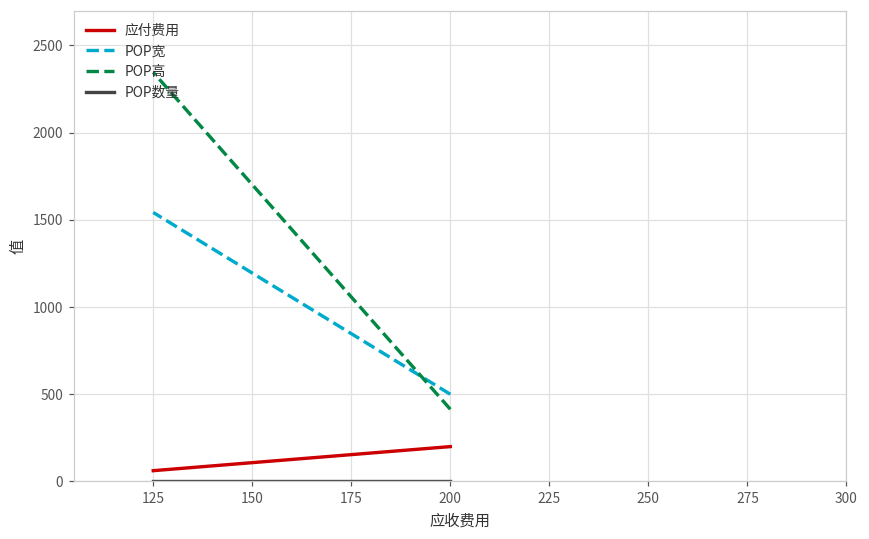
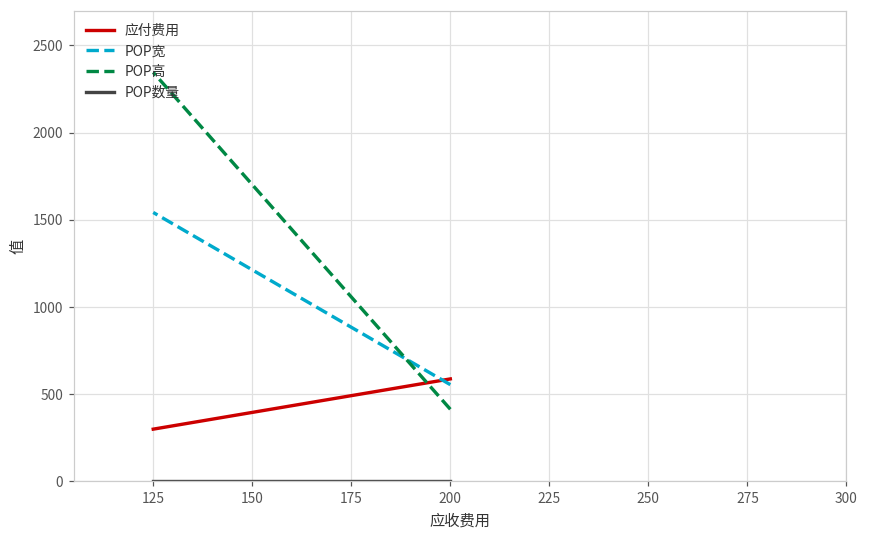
  {
    "应付费用": {
-     "125": 60,
-     "200": 200
+     "125": 300,
+     "200": 590
    },
    "POP宽": {
      "125": 1540,
-     "200": 500
+     "200": 560
    },
    "POP高": {
      "125": 2350,
      "200": 410
    },
    "POP数量": {
      "125": 0,
      "200": 0
    }
  }
